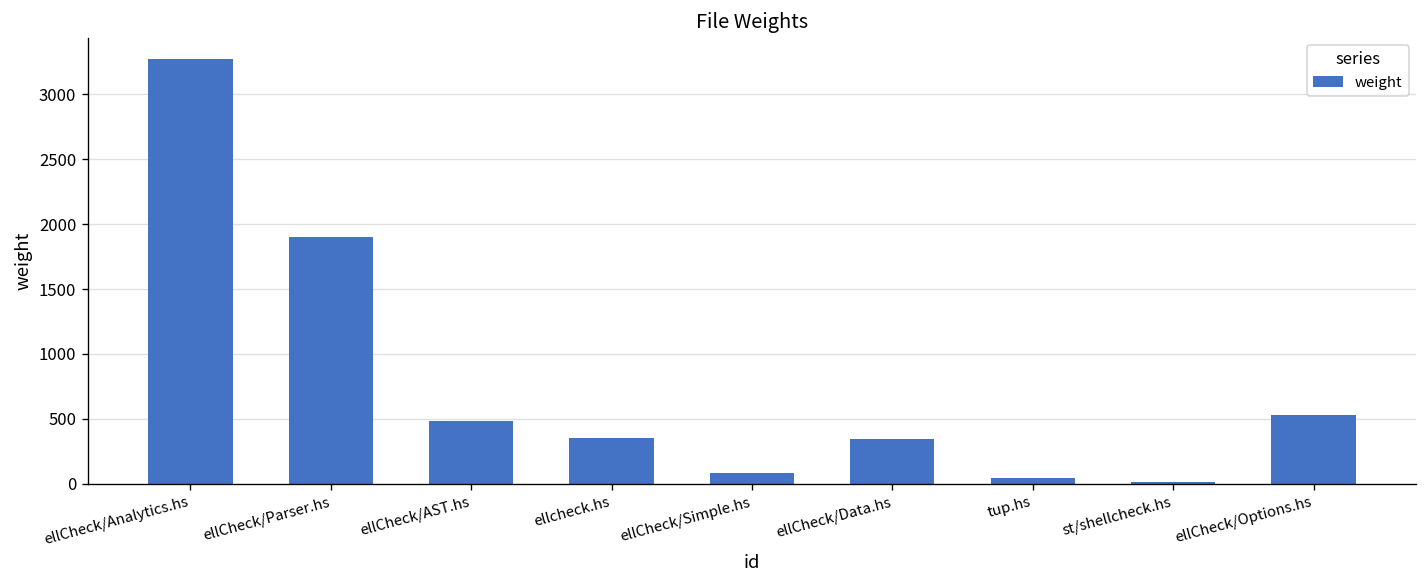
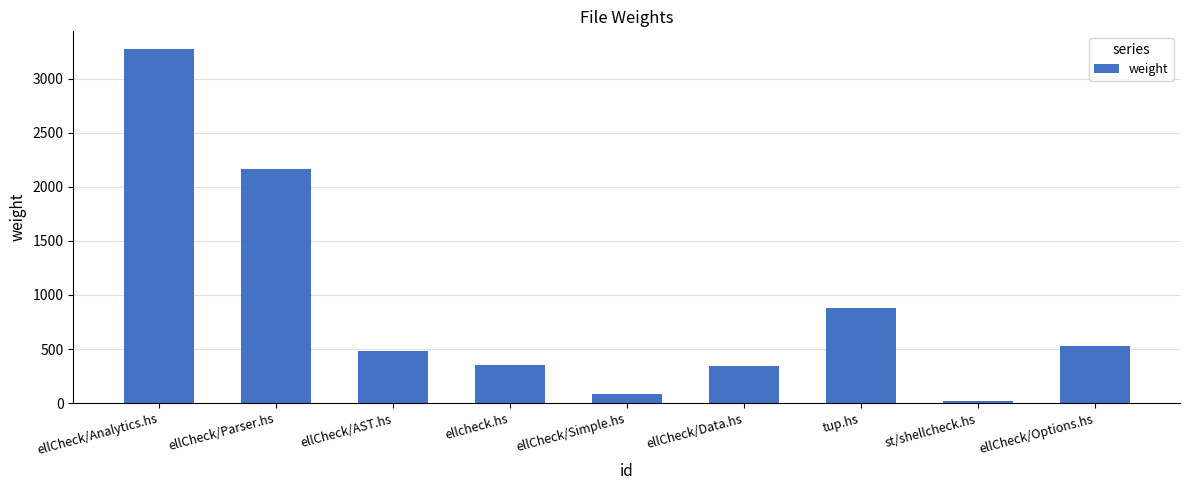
  {
    "ellCheck/Analytics.hs": 3270,
-   "ellCheck/Parser.hs": 1900,
+   "ellCheck/Parser.hs": 2170,
    "ellCheck/AST.hs": 490,
    "ellcheck.hs": 350,
    "ellCheck/Simple.hs": 80,
    "ellCheck/Data.hs": 350,
-   "tup.hs": 40,
+   "tup.hs": 880,
    "ellCheck/Options.hs": 530
  }
